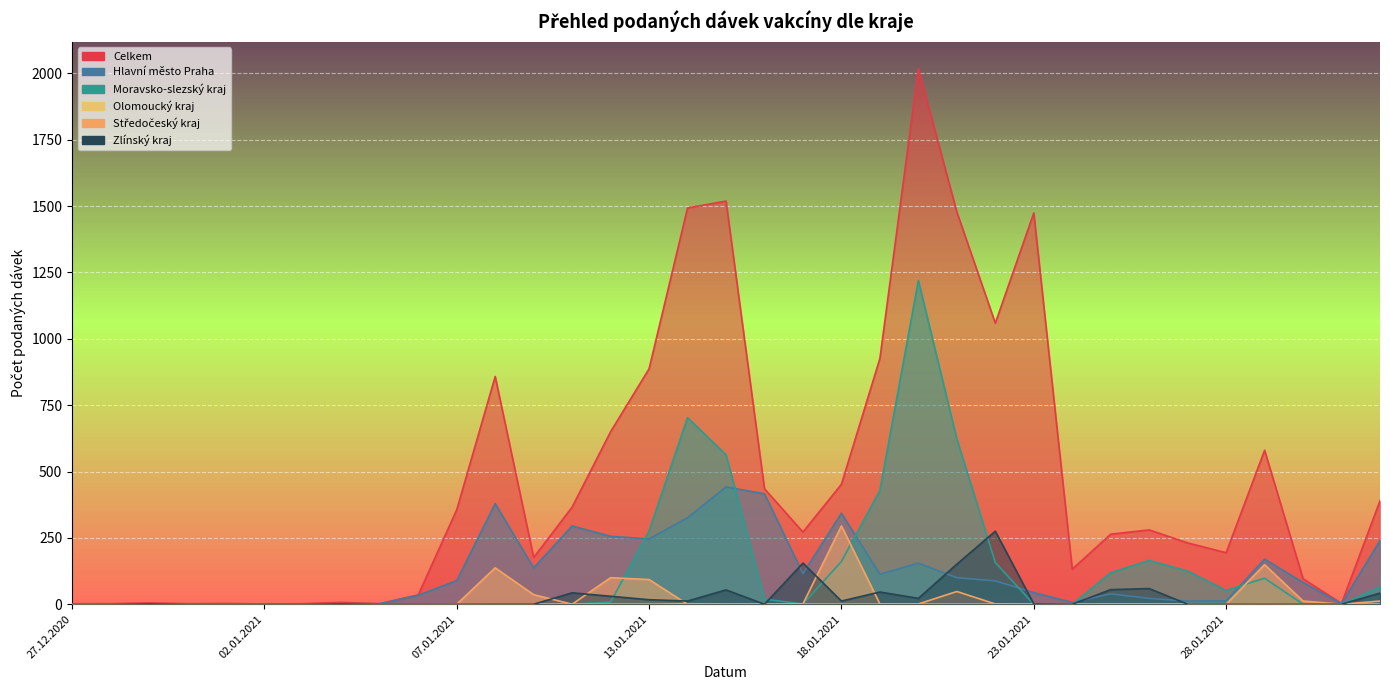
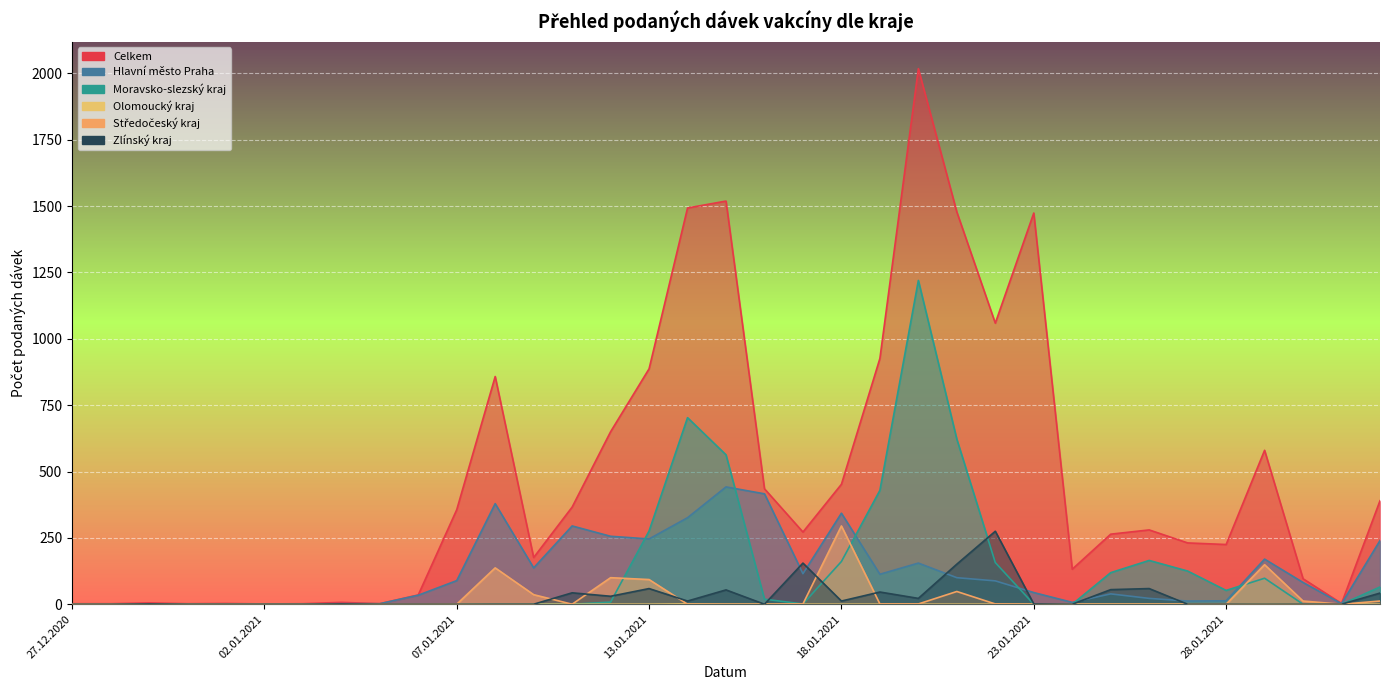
  {
    "Celkem": {
      "07.01.2021": 360,
      "13.01.2021": 890,
      "18.01.2021": 450,
      "23.01.2021": 1470,
-     "28.01.2021": 190
+     "28.01.2021": 230
    },
    "Zlínský kraj": {
-     "13.01.2021": 20,
+     "13.01.2021": 60,
      "18.01.2021": 10
    }
  }
